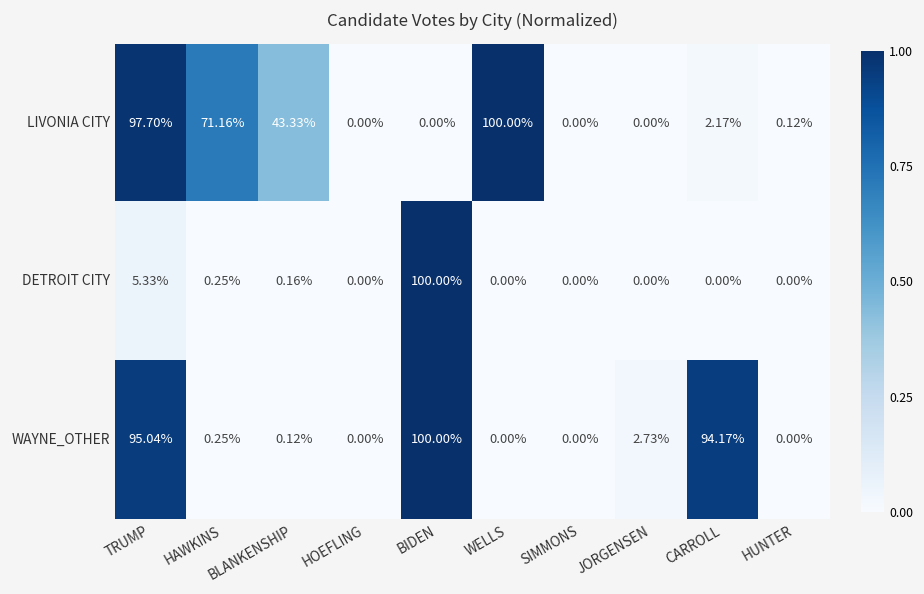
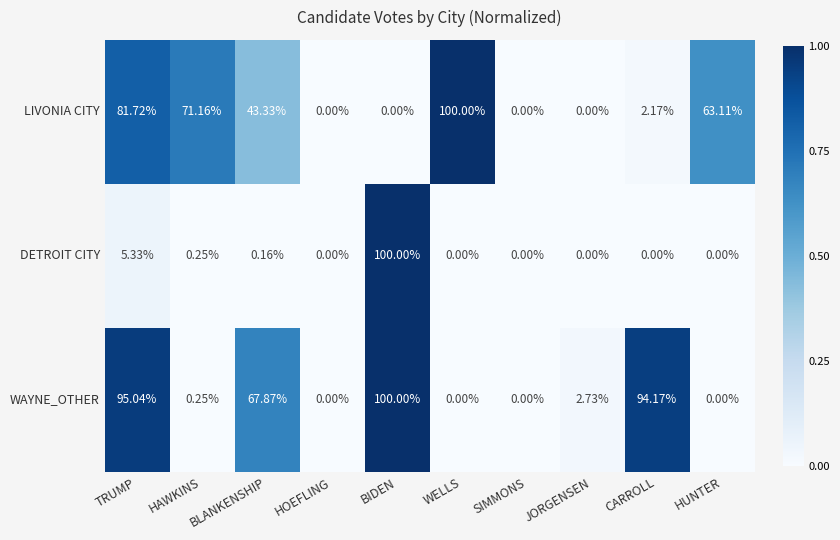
  {
    "LIVONIA CITY": {
-     "TRUMP": "97.70%",
+     "TRUMP": "81.72%",
      "HAWKINS": "71.16%",
      "BLANKENSHIP": "43.33%",
      "HOEFLING": "0.00%",
      "BIDEN": "0.00%",
      "WELLS": "100.00%",
      "SIMMONS": "0.00%",
      "JORGENSEN": "0.00%",
      "CARROLL": "2.17%",
-     "HUNTER": "0.12%"
+     "HUNTER": "63.11%"
    },
    "DETROIT CITY": {
      "TRUMP": "5.33%",
      "HAWKINS": "0.25%",
      "BLANKENSHIP": "0.16%",
      "HOEFLING": "0.00%",
      "BIDEN": "100.00%",
      "WELLS": "0.00%",
      "SIMMONS": "0.00%",
      "JORGENSEN": "0.00%",
      "CARROLL": "0.00%",
      "HUNTER": "0.00%"
    },
    "WAYNE_OTHER": {
      "TRUMP": "95.04%",
      "HAWKINS": "0.25%",
-     "BLANKENSHIP": "0.12%",
+     "BLANKENSHIP": "67.87%",
      "HOEFLING": "0.00%",
      "BIDEN": "100.00%",
      "WELLS": "0.00%",
      "SIMMONS": "0.00%",
      "JORGENSEN": "2.73%",
      "CARROLL": "94.17%",
      "HUNTER": "0.00%"
    }
  }
